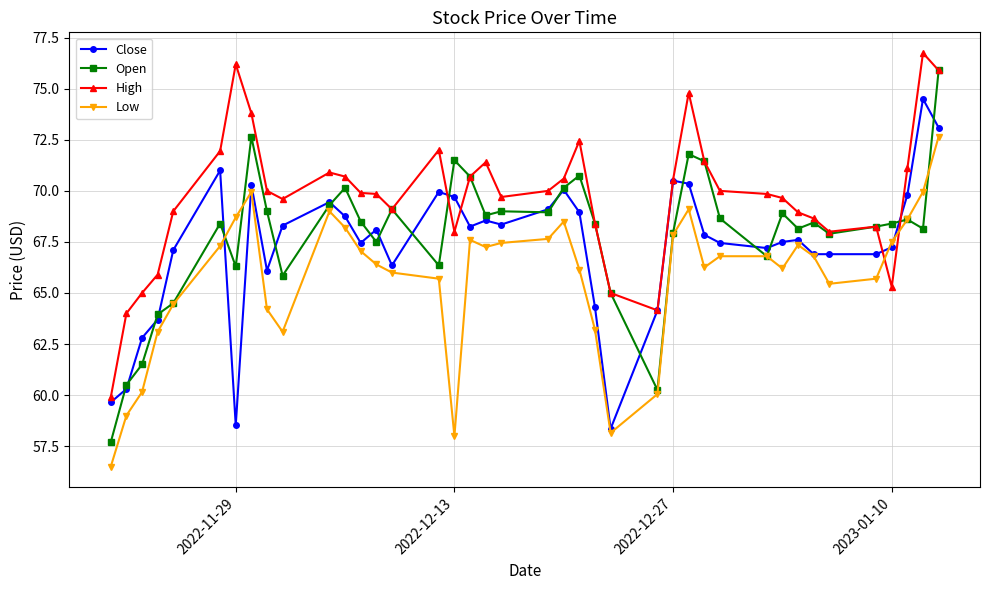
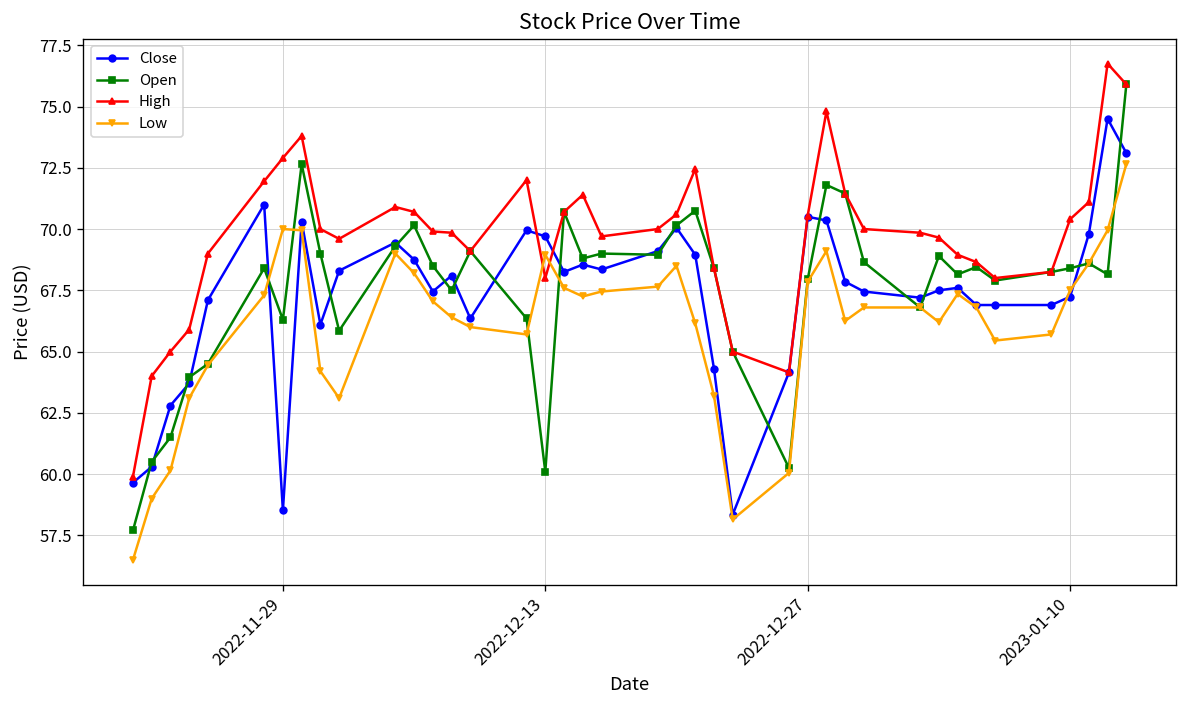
  {
    "Close": {
      "2022-11-29": 58.5,
      "2022-12-13": 69.7,
      "2023-01-10": 67.2
    },
    "Open": {
      "2022-11-29": 66.3,
-     "2022-12-13": 71.5,
+     "2022-12-13": 60.1,
      "2023-01-10": 68.4
    },
    "High": {
-     "2022-11-29": 76.2,
+     "2022-11-29": 72.9,
      "2022-12-13": 68.0,
-     "2023-01-10": 65.3
+     "2023-01-10": 70.4
    },
    "Low": {
-     "2022-11-29": 68.7,
-     "2022-12-13": 58.0,
+     "2022-11-29": 70.0,
+     "2022-12-13": 69.0,
      "2023-01-10": 67.5
    }
  }
